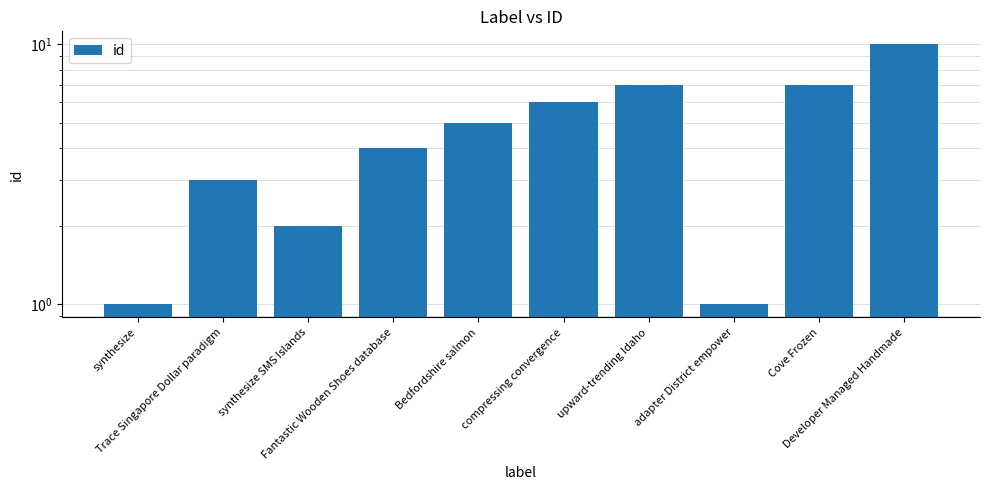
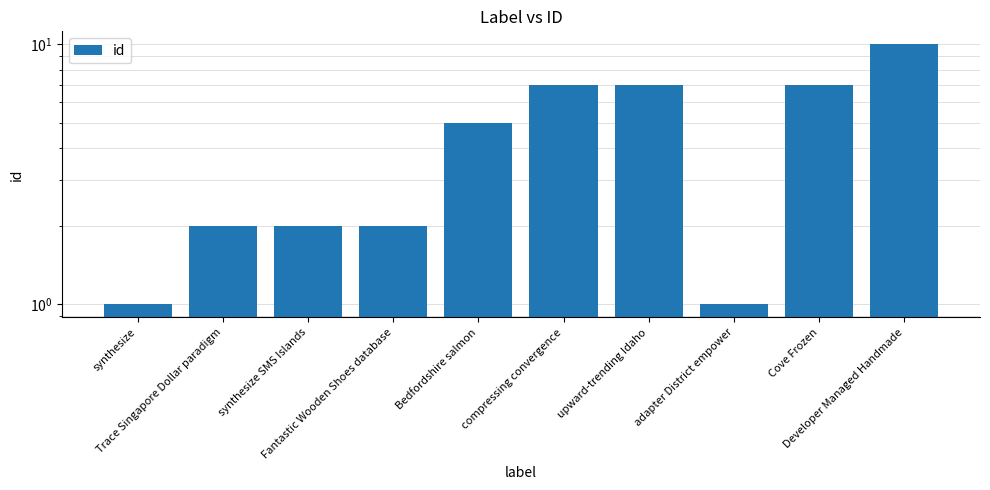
  {
    "synthesize": 1,
-   "Trace Singapore Dollar paradigm": 3,
+   "Trace Singapore Dollar paradigm": 2,
    "synthesize SMS Islands": 2,
-   "Fantastic Wooden Shoes database": 4,
+   "Fantastic Wooden Shoes database": 2,
    "Bedfordshire salmon": 5,
-   "compressing convergence": 6,
+   "compressing convergence": 7,
    "upward-trending Idaho": 7,
    "adapter District empower": 1,
    "Cove Frozen": 7,
    "Developer Managed Handmade": 10
  }
